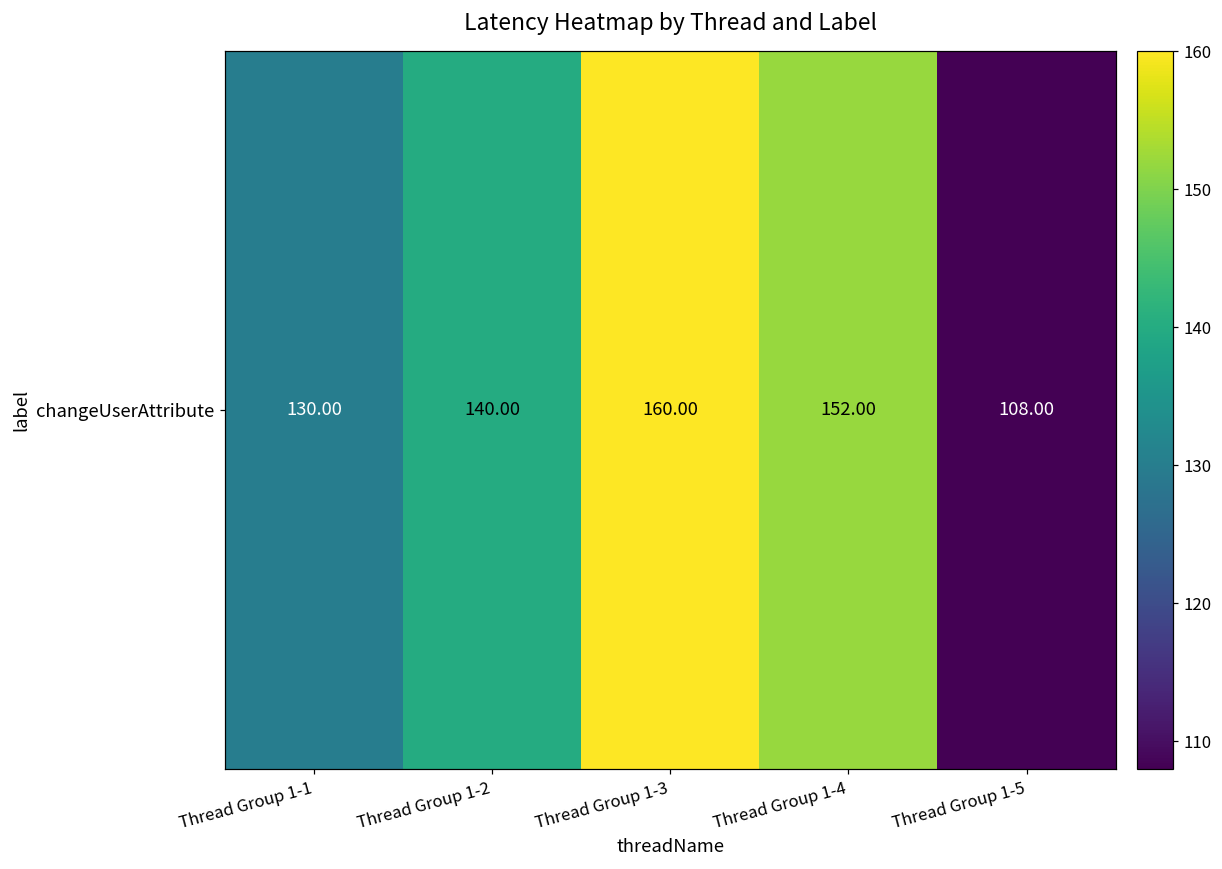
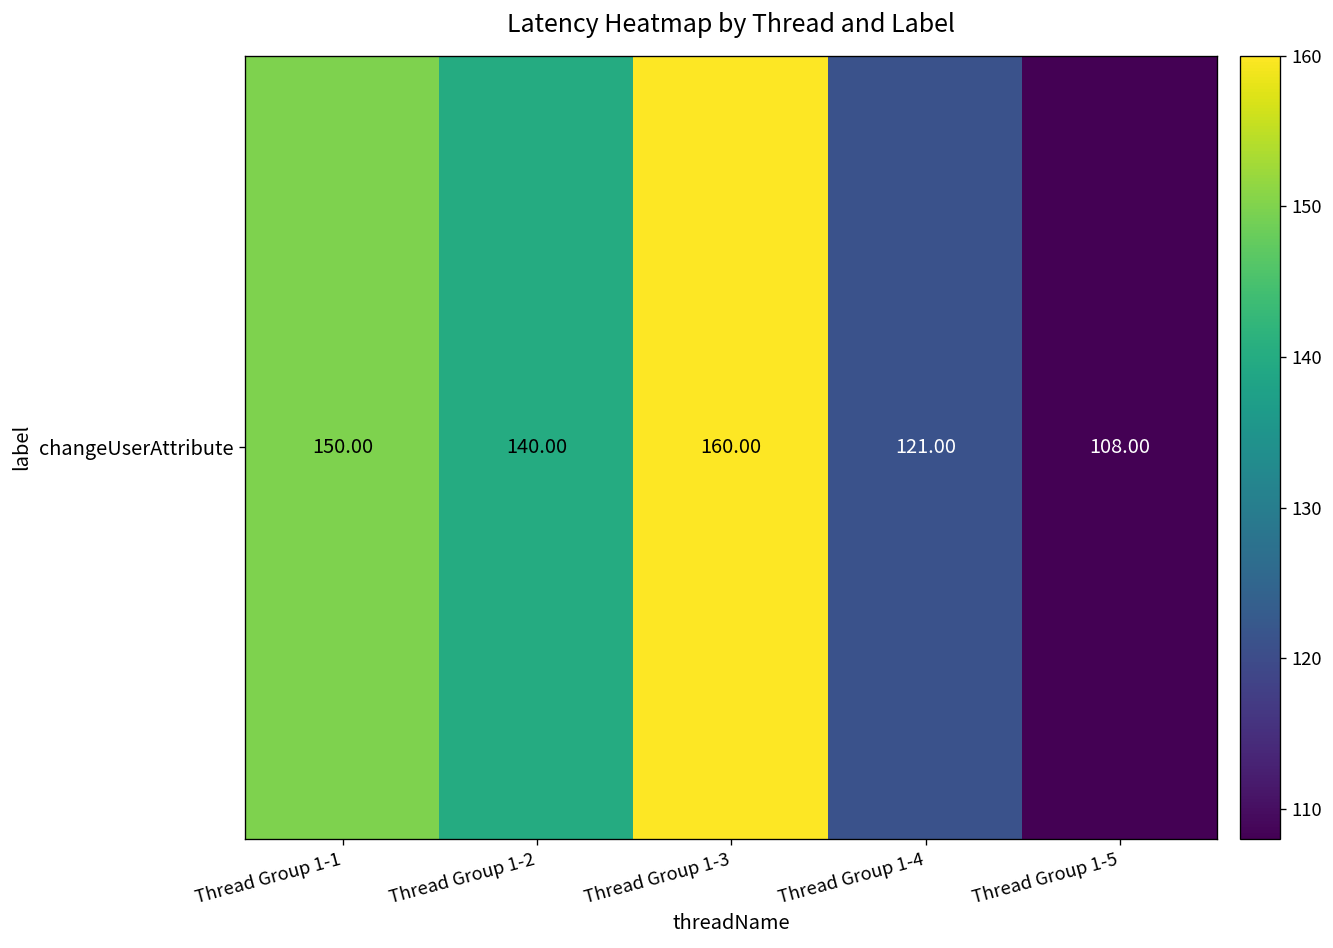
  {
    "changeUserAttribute": {
-     "Thread Group 1-1": 130.00,
+     "Thread Group 1-1": 150.00,
      "Thread Group 1-2": 140.00,
      "Thread Group 1-3": 160.00,
-     "Thread Group 1-4": 152.00,
+     "Thread Group 1-4": 121.00,
      "Thread Group 1-5": 108.00
    }
  }
